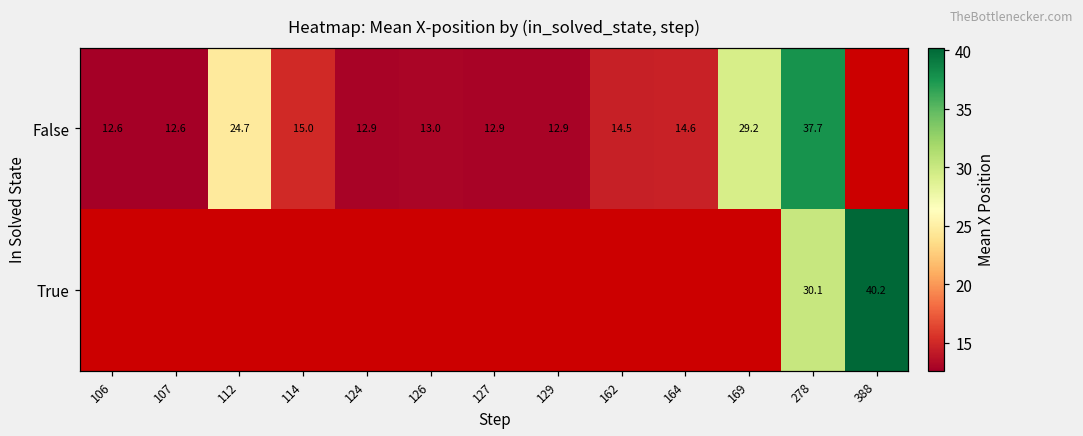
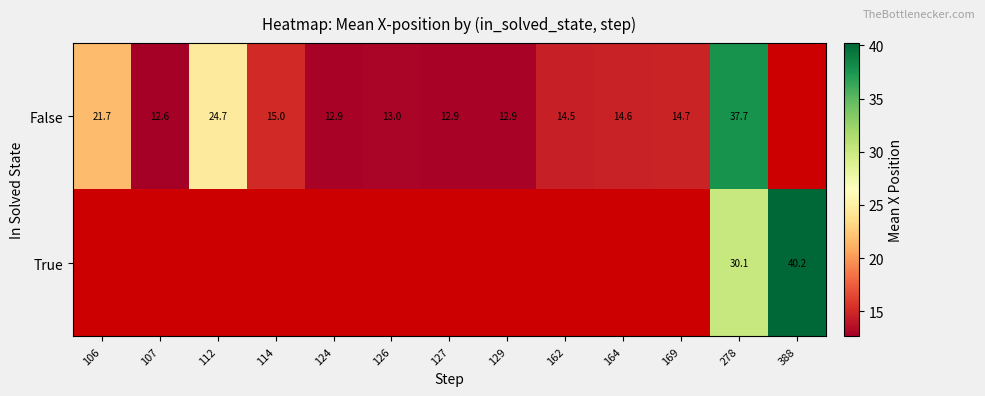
  {
    "False": {
-     "106": 12.6,
+     "106": 21.7,
      "107": 12.6,
      "112": 24.7,
      "114": 15.0,
      "124": 12.9,
      "126": 13.0,
      "127": 12.9,
      "129": 12.9,
      "162": 14.5,
      "164": 14.6,
-     "169": 29.2,
+     "169": 14.7,
      "278": 37.7
    },
    "True": {
      "278": 30.1,
      "388": 40.2
    }
  }
